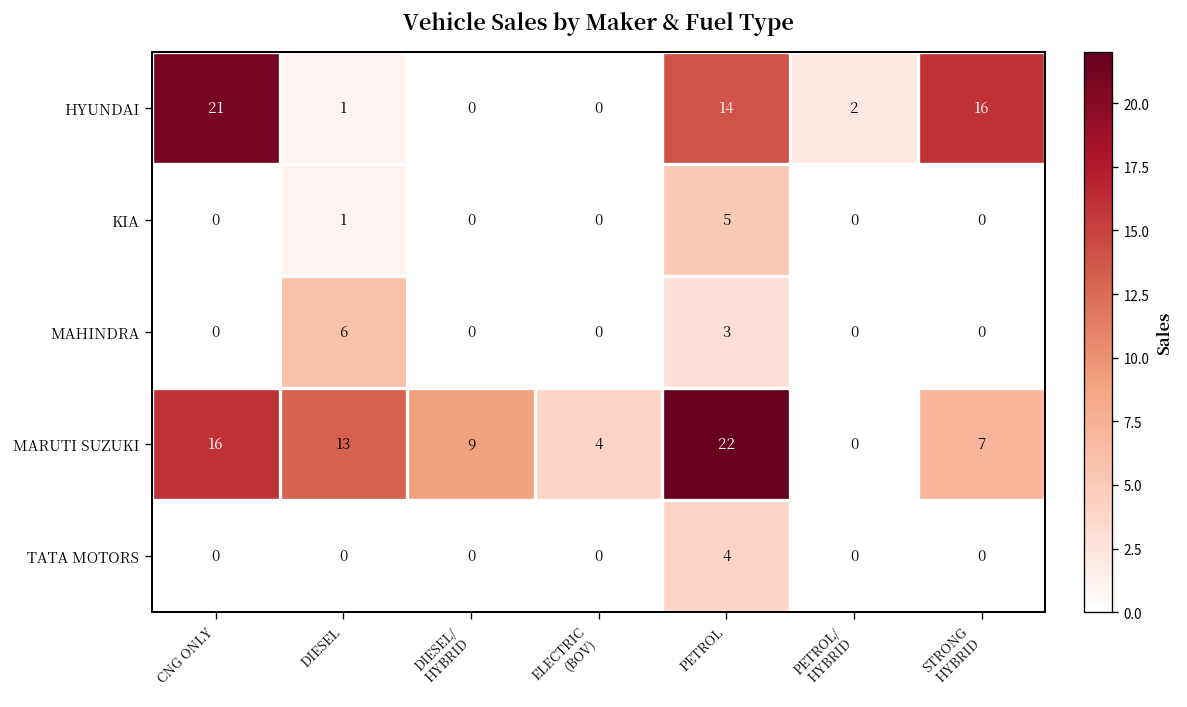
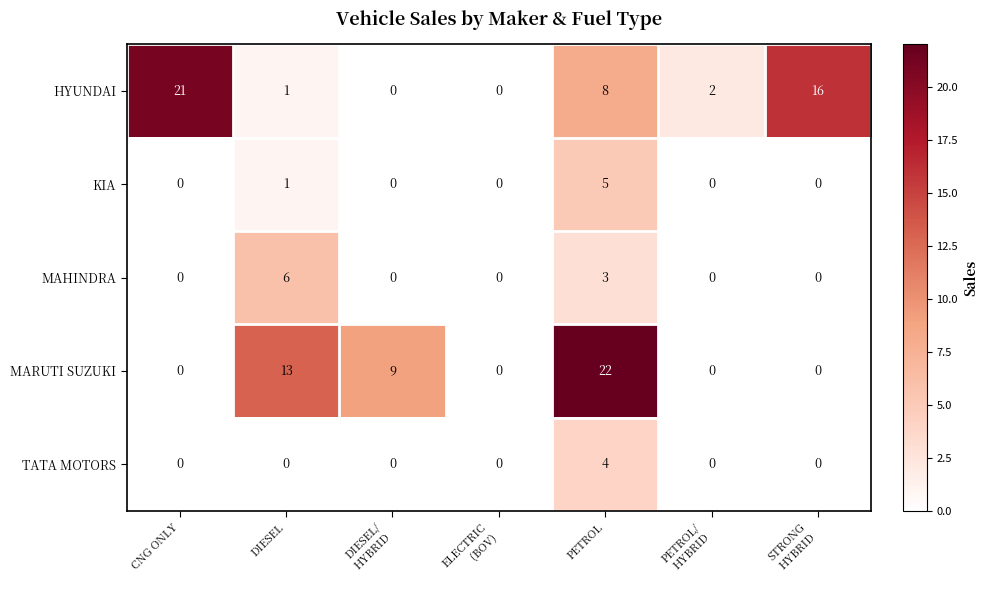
  {
    "HYUNDAI": {
      "CNG ONLY": 21,
      "DIESEL": 1,
      "DIESEL/ HYBRID": 0,
      "ELECTRIC (BOV)": 0,
-     "PETROL": 14,
+     "PETROL": 8,
      "PETROL/ HYBRID": 2,
      "STRONG HYBRID": 16
    },
    "KIA": {
      "CNG ONLY": 0,
      "DIESEL": 1,
      "DIESEL/ HYBRID": 0,
      "ELECTRIC (BOV)": 0,
      "PETROL": 5,
      "PETROL/ HYBRID": 0,
      "STRONG HYBRID": 0
    },
    "MAHINDRA": {
      "CNG ONLY": 0,
      "DIESEL": 6,
      "DIESEL/ HYBRID": 0,
      "ELECTRIC (BOV)": 0,
      "PETROL": 3,
      "PETROL/ HYBRID": 0,
      "STRONG HYBRID": 0
    },
    "MARUTI SUZUKI": {
-     "CNG ONLY": 16,
+     "CNG ONLY": 0,
      "DIESEL": 13,
      "DIESEL/ HYBRID": 9,
-     "ELECTRIC (BOV)": 4,
+     "ELECTRIC (BOV)": 0,
      "PETROL": 22,
      "PETROL/ HYBRID": 0,
-     "STRONG HYBRID": 7
+     "STRONG HYBRID": 0
    },
    "TATA MOTORS": {
      "CNG ONLY": 0,
      "DIESEL": 0,
      "DIESEL/ HYBRID": 0,
      "ELECTRIC (BOV)": 0,
      "PETROL": 4,
      "PETROL/ HYBRID": 0,
      "STRONG HYBRID": 0
    }
  }
